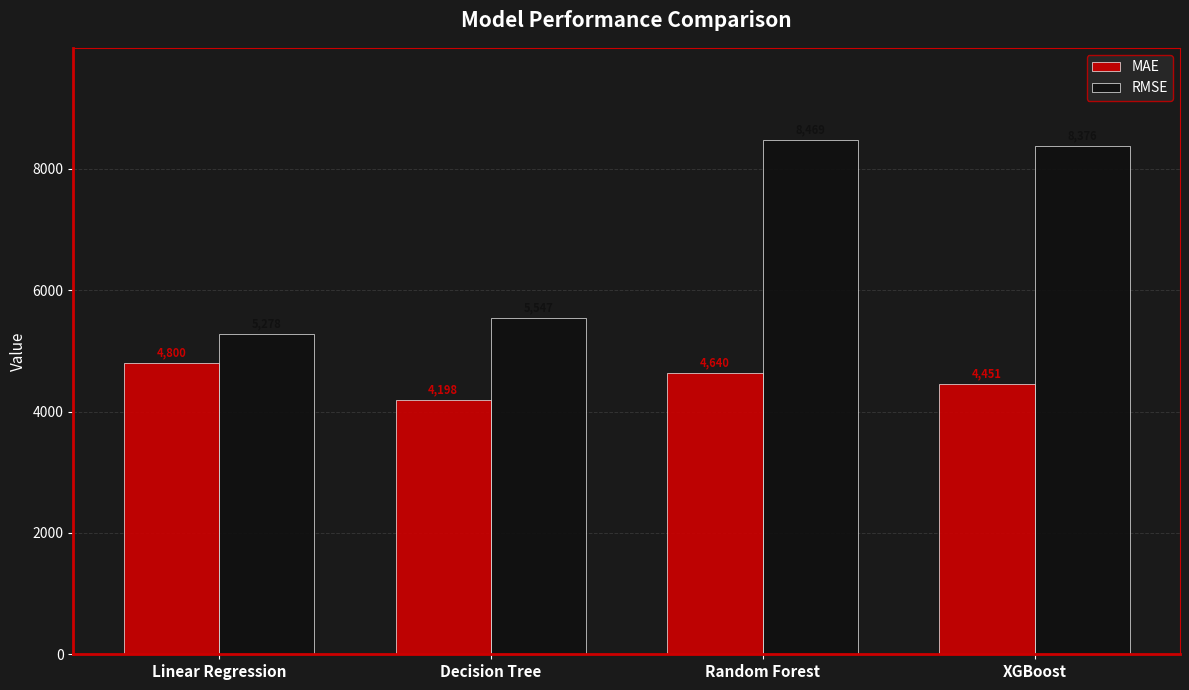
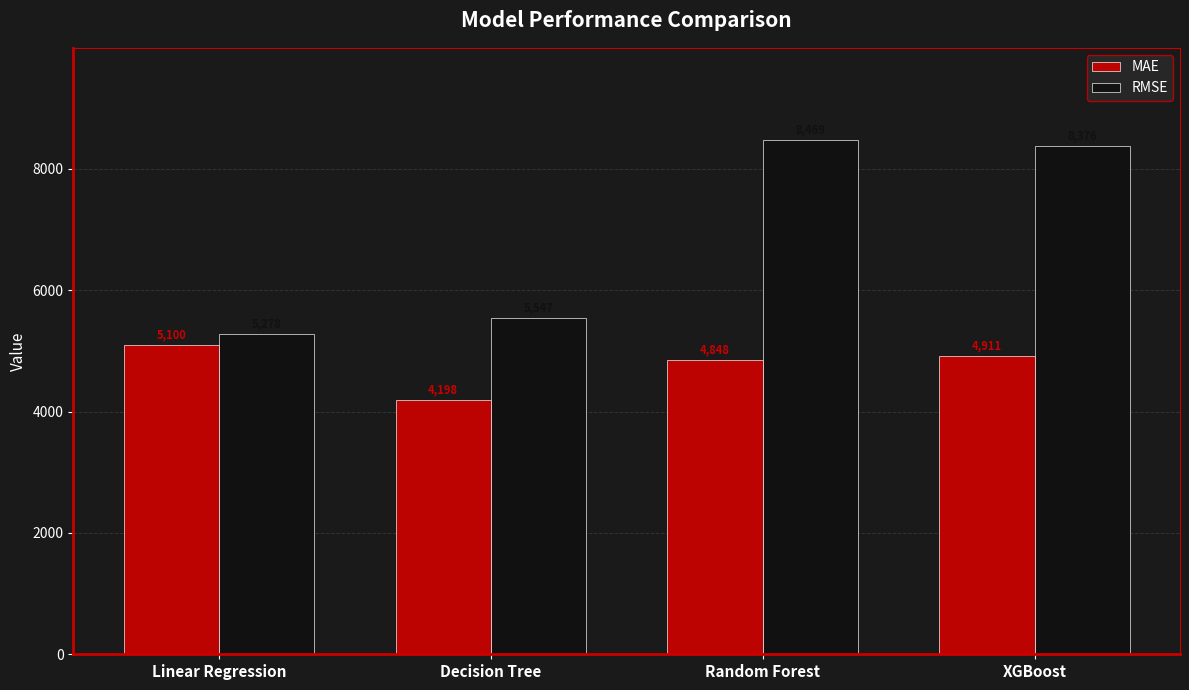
  {
    "MAE": {
-     "Linear Regression": "4,800",
+     "Linear Regression": "5,100",
      "Decision Tree": "4,198",
-     "Random Forest": "4,640",
-     "XGBoost": "4,451"
+     "Random Forest": "4,848",
+     "XGBoost": "4,911"
    },
    "RMSE": {
      "Linear Regression": "5300",
      "Decision Tree": "5500",
      "Random Forest": "8500",
      "XGBoost": "8400"
    }
  }
